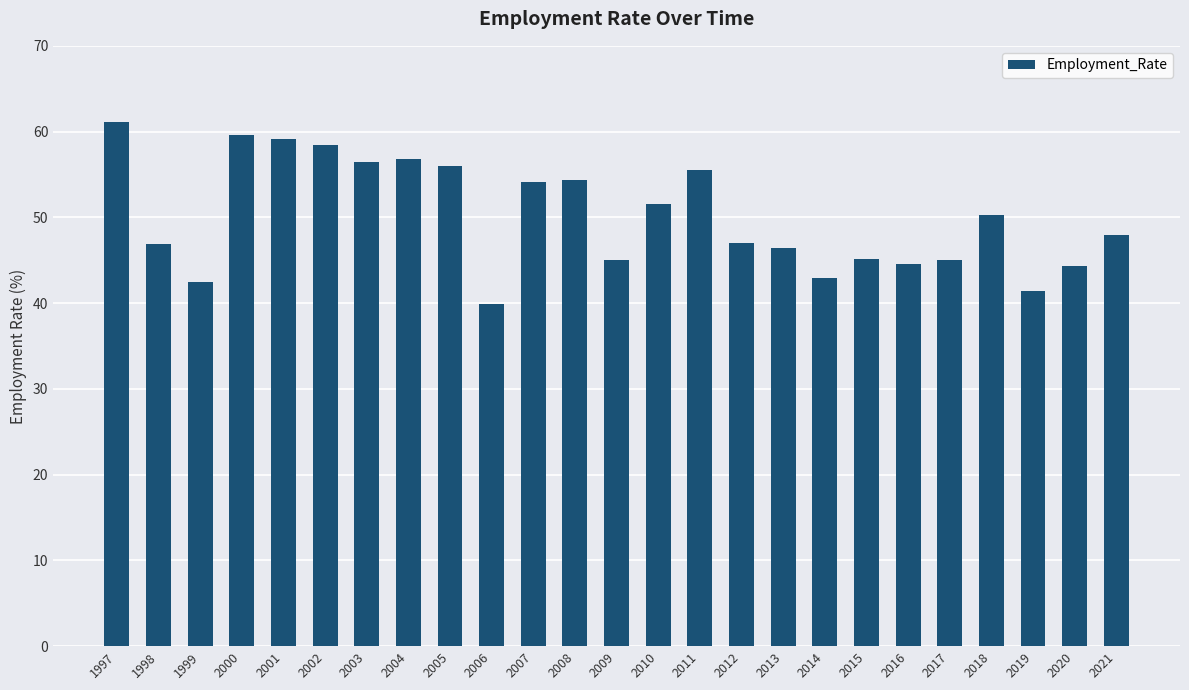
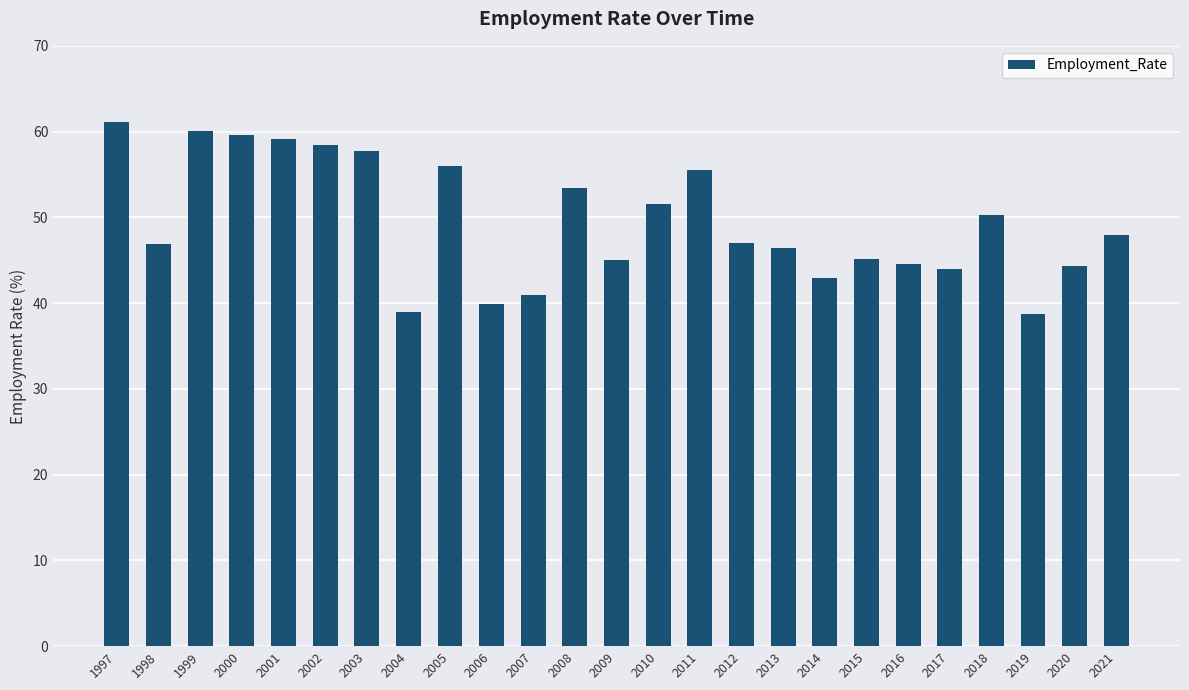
  {
    "1997": 61,
    "1998": 47,
-   "1999": 43,
+   "1999": 60,
    "2000": 60,
    "2001": 59,
    "2002": 58,
-   "2003": 56,
-   "2004": 57,
+   "2003": 58,
+   "2004": 39,
    "2005": 56,
    "2006": 40,
-   "2007": 54,
-   "2008": 54,
+   "2007": 41,
+   "2008": 53,
    "2009": 45,
    "2010": 52,
    "2011": 56,
    "2012": 47,
    "2013": 46,
    "2014": 43,
    "2015": 45,
    "2016": 45,
-   "2017": 45,
+   "2017": 44,
    "2018": 50,
-   "2019": 41,
+   "2019": 39,
    "2020": 44,
    "2021": 48
  }
